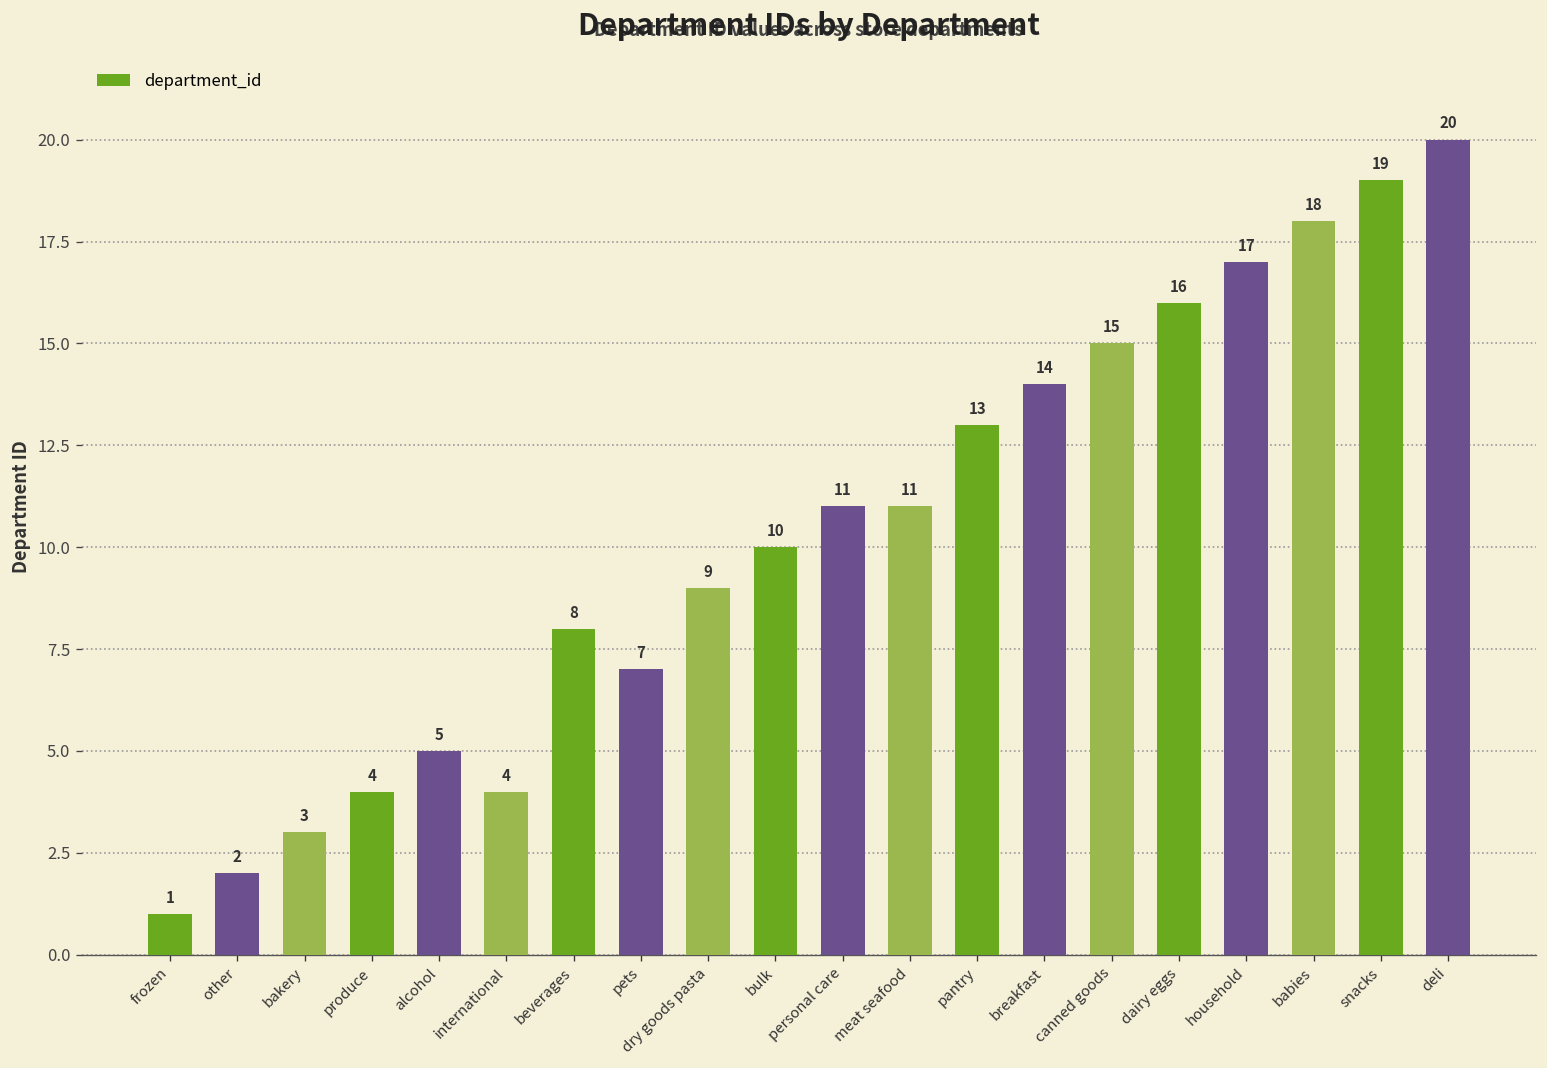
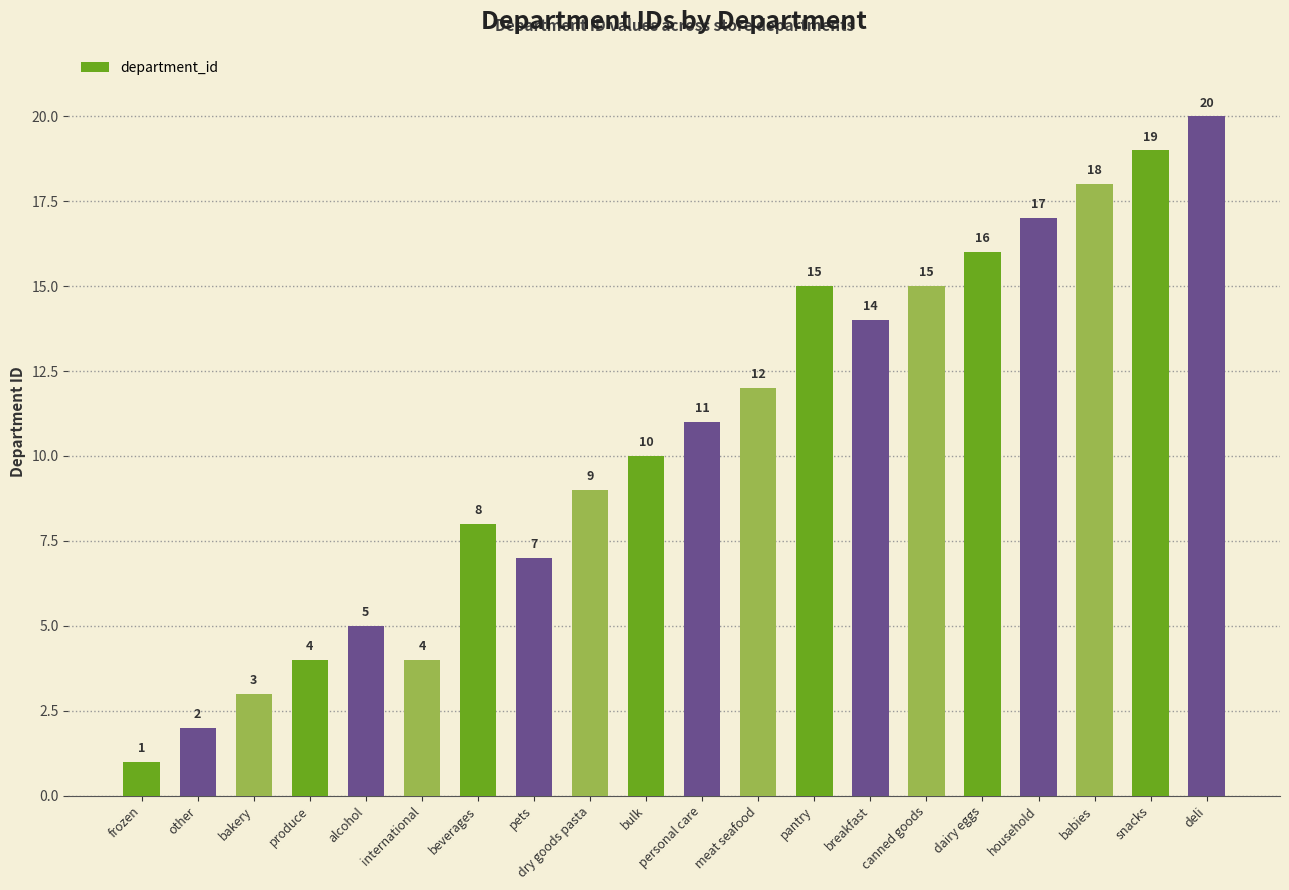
  {
    "frozen": 1,
    "other": 2,
    "bakery": 3,
    "produce": 4,
    "alcohol": 5,
    "international": 4,
    "beverages": 8,
    "pets": 7,
    "dry goods pasta": 9,
    "bulk": 10,
    "personal care": 11,
-   "meat seafood": 11,
-   "pantry": 13,
+   "meat seafood": 12,
+   "pantry": 15,
    "breakfast": 14,
    "canned goods": 15,
    "dairy eggs": 16,
    "household": 17,
    "babies": 18,
    "snacks": 19,
    "deli": 20
  }
